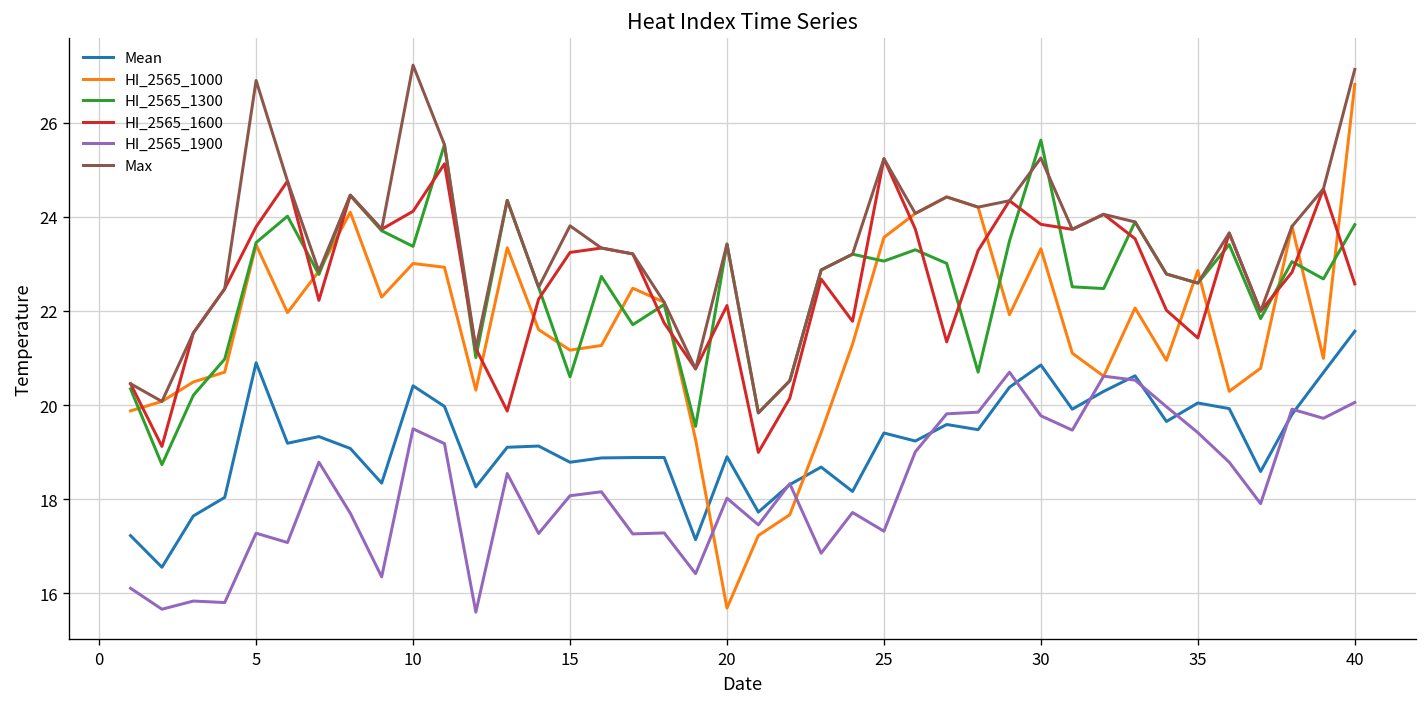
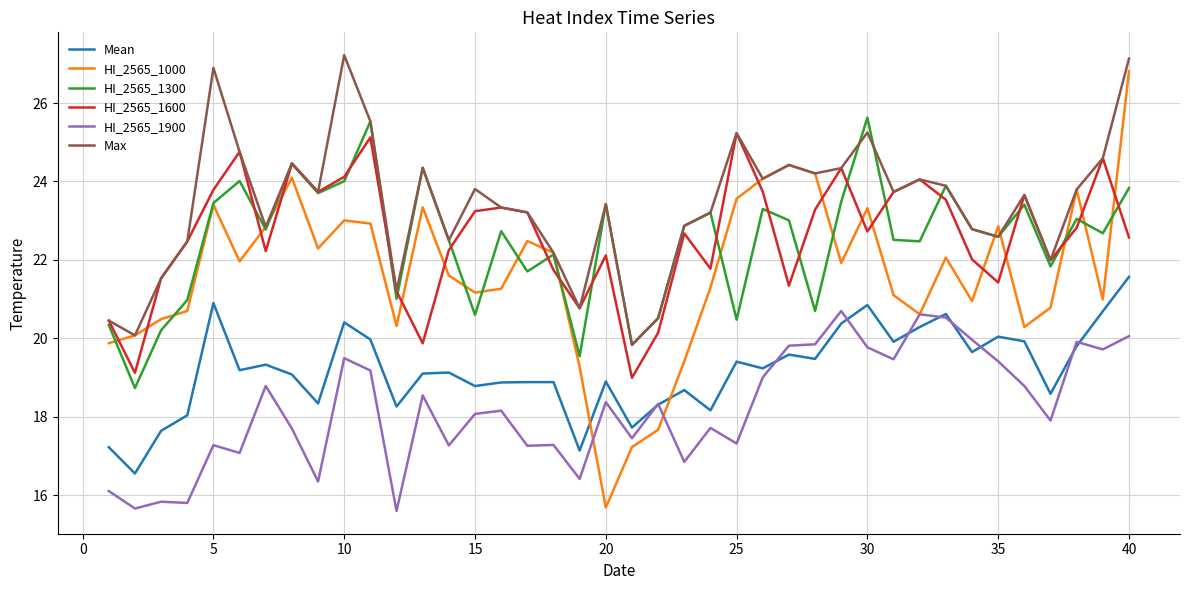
  {
    "Mean": {
      "5": 20.9,
      "10": 20.4,
      "15": 18.8,
      "20": 18.9,
      "25": 19.4,
      "30": 20.9,
      "35": 20.0,
      "40": 21.6
    },
    "HI_2565_1000": {
      "10": 23.0,
      "15": 21.2,
      "20": 15.7,
      "25": 23.6,
      "30": 23.3,
      "35": 22.9,
      "40": 26.8
    },
    "HI_2565_1300": {
-     "10": 23.4,
+     "10": 24.0,
      "15": 20.6,
-     "25": 23.1,
+     "25": 20.5,
      "30": 25.6,
      "40": 23.8
    },
    "HI_2565_1600": {
      "5": 23.8,
      "10": 24.1,
      "15": 23.2,
      "20": 22.1,
-     "30": 23.8,
+     "30": 22.7,
      "35": 21.4,
      "40": 22.6
    },
    "HI_2565_1900": {
      "5": 17.3,
      "10": 19.5,
      "15": 18.1,
-     "20": 18.0,
+     "20": 18.4,
      "25": 17.3,
      "30": 19.8,
      "35": 19.4,
      "40": 20.1
    },
    "Max": {
      "5": 26.9,
      "10": 27.2,
      "15": 23.8,
      "30": 25.2,
      "40": 27.1
    }
  }
